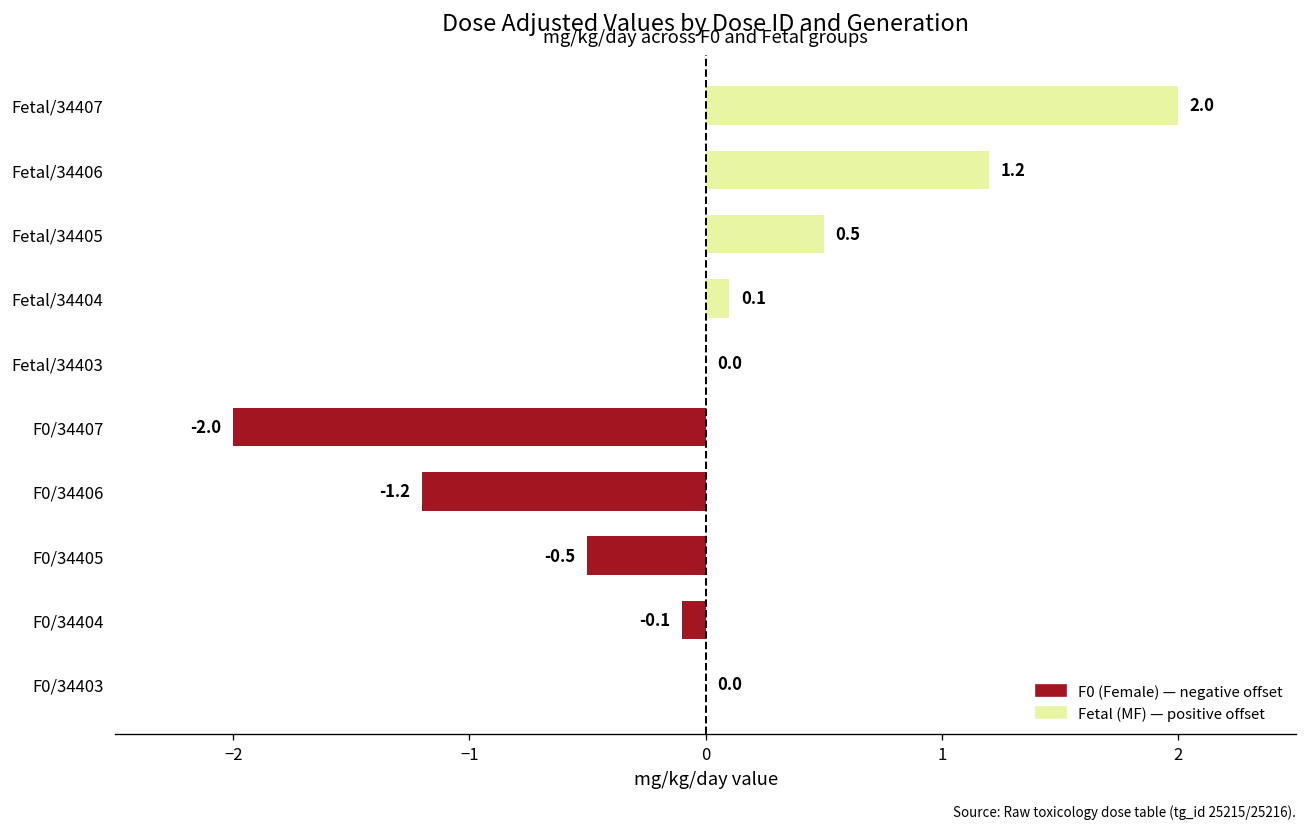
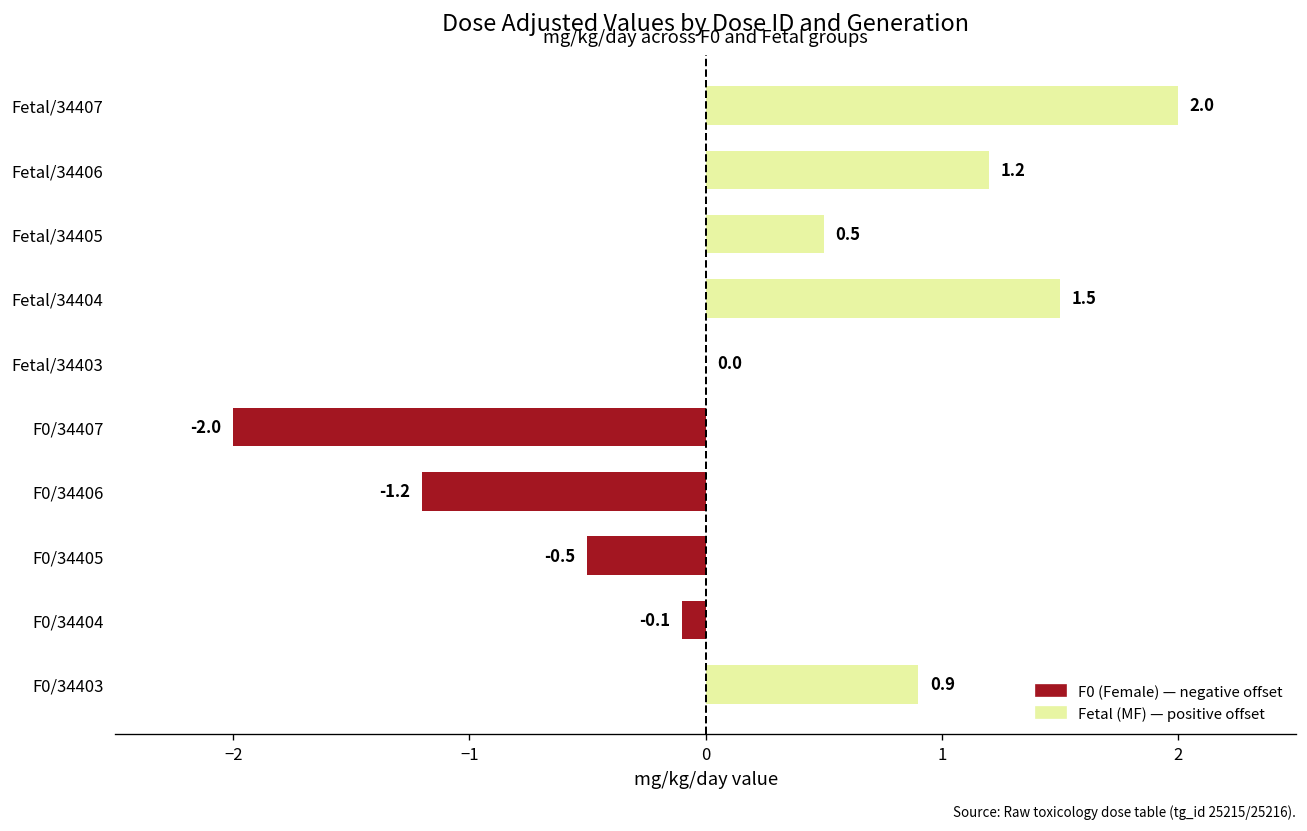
  {
    "Fetal/34407": 2.0,
    "Fetal/34406": 1.2,
    "Fetal/34405": 0.5,
-   "Fetal/34404": 0.1,
+   "Fetal/34404": 1.5,
    "Fetal/34403": 0.0,
    "F0/34407": -2.0,
    "F0/34406": -1.2,
    "F0/34405": -0.5,
    "F0/34404": -0.1,
-   "F0/34403": 0.0
+   "F0/34403": 0.9
  }
